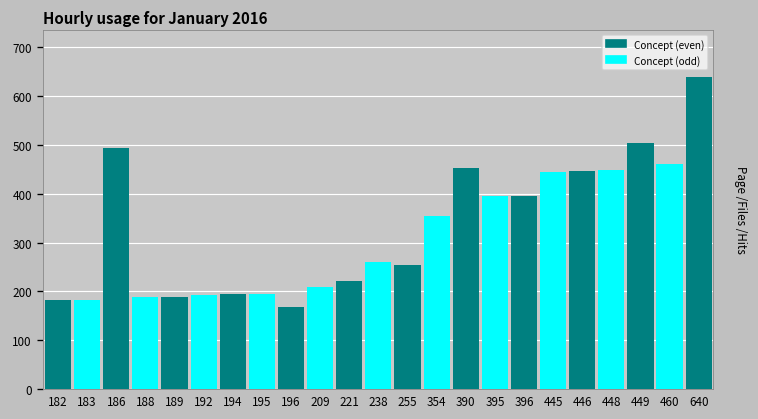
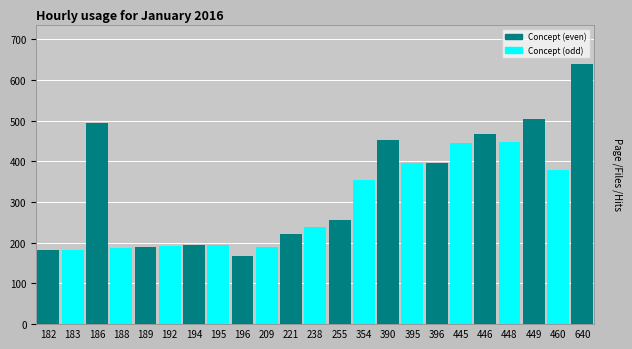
  {
    "182": 180,
    "183": 180,
    "186": 490,
    "188": 190,
    "189": 190,
    "192": 190,
    "194": 190,
    "195": 200,
    "196": 170,
-   "209": 210,
+   "209": 190,
    "221": 220,
-   "238": 260,
+   "238": 240,
    "255": 260,
    "354": 350,
    "390": 450,
    "395": 400,
    "396": 400,
    "445": 450,
-   "446": 450,
+   "446": 470,
    "448": 450,
    "449": 500,
-   "460": 460,
+   "460": 380,
    "640": 640
  }
